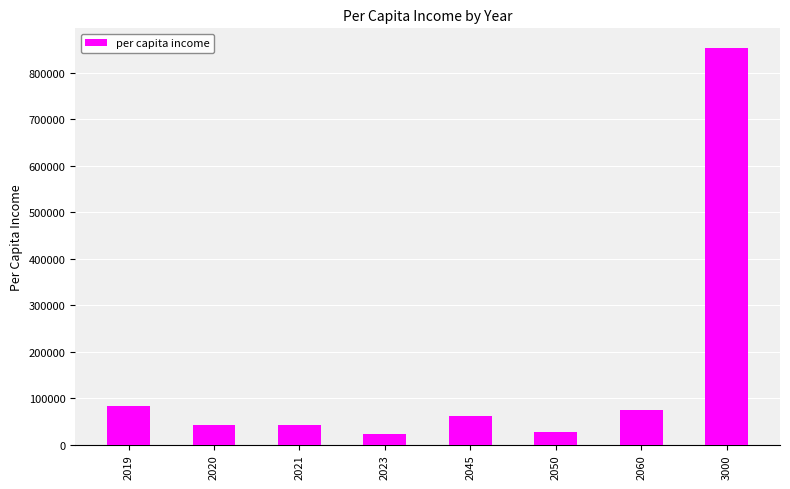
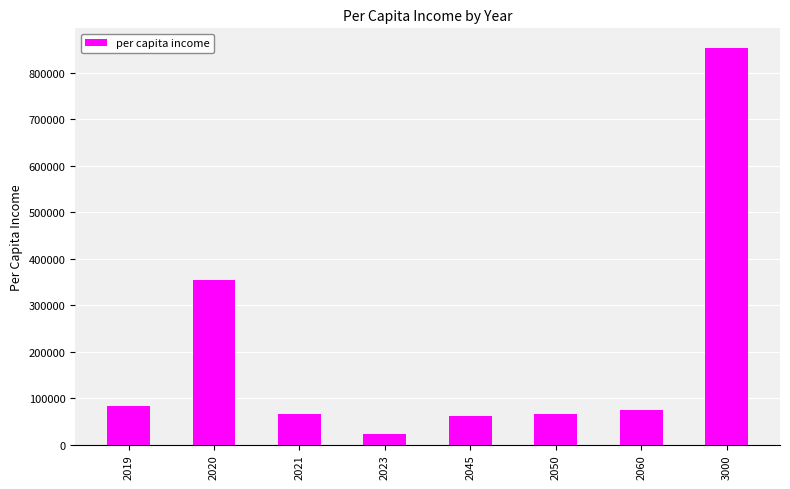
  {
    "2019": 80000,
-   "2020": 40000,
-   "2021": 40000,
+   "2020": 360000,
+   "2021": 60000,
    "2023": 20000,
    "2045": 60000,
-   "2050": 30000,
+   "2050": 70000,
    "2060": 70000,
    "3000": 850000
  }
